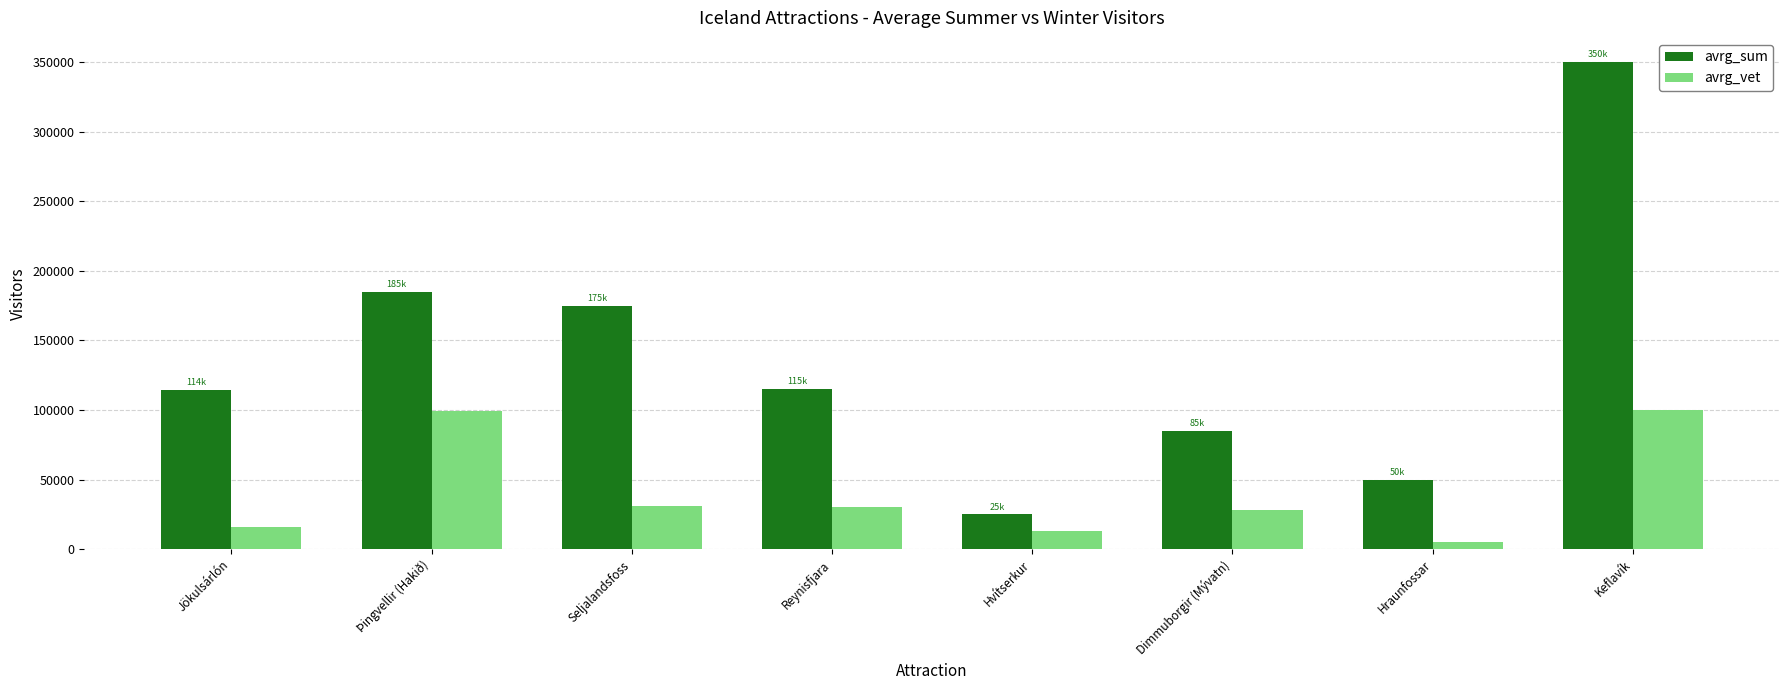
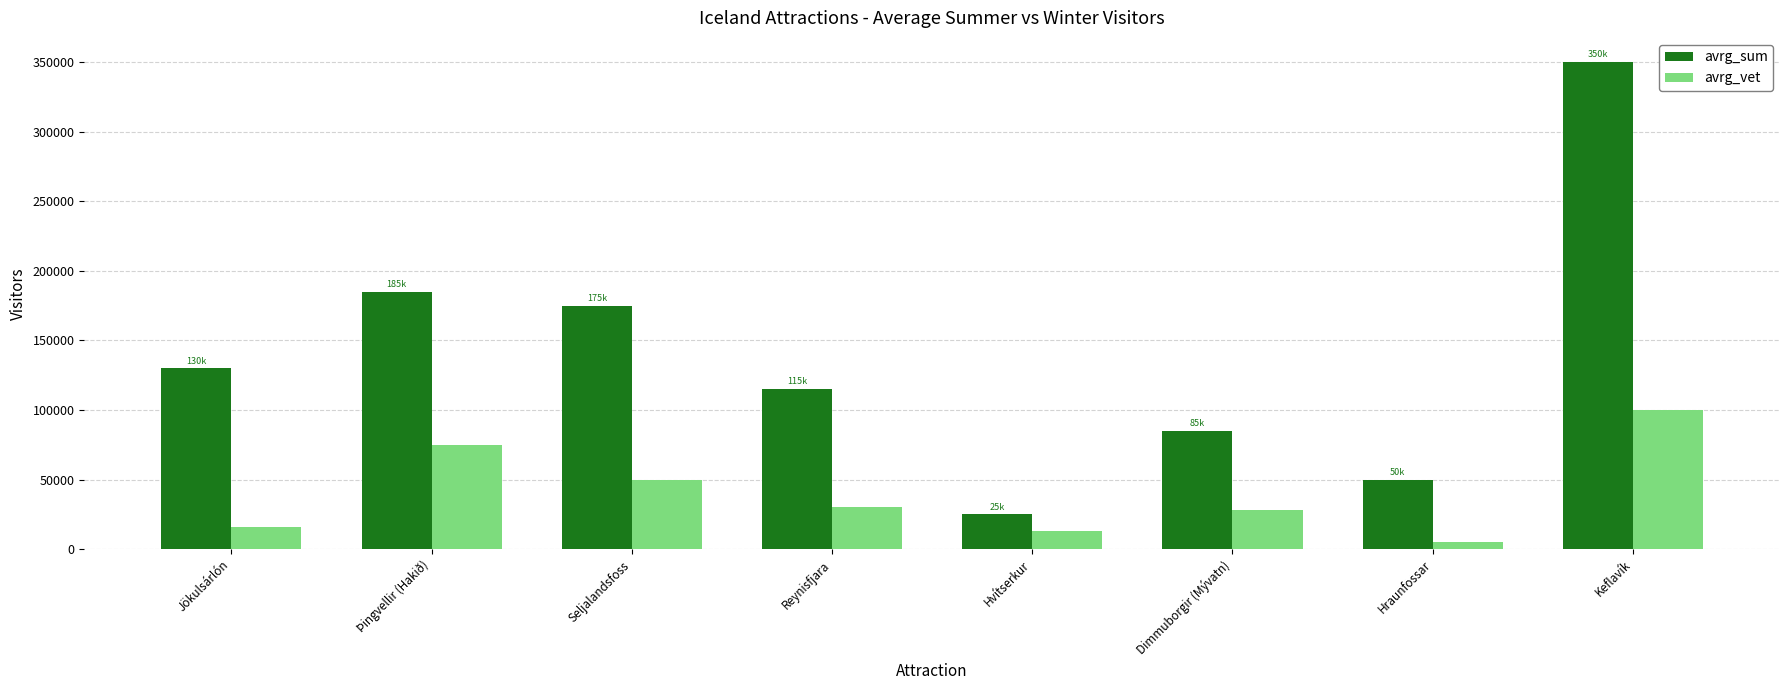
  {
    "avrg_sum": {
-     "Jökulsárlón": "114k",
+     "Jökulsárlón": "130k",
      "Þingvellir (Hakið)": "185k",
      "Seljalandsfoss": "175k",
      "Reynisfjara": "115k",
      "Hvítserkur": "25k",
      "Dimmuborgir (Mývatn)": "85k",
      "Hraunfossar": "50k",
      "Keflavík": "350k"
    },
    "avrg_vet": {
      "Jökulsárlón": "16000",
-     "Þingvellir (Hakið)": "99000",
-     "Seljalandsfoss": "31000",
+     "Þingvellir (Hakið)": "75000",
+     "Seljalandsfoss": "50000",
      "Reynisfjara": "30000",
      "Hvítserkur": "13000",
      "Dimmuborgir (Mývatn)": "28000",
      "Hraunfossar": "5000",
      "Keflavík": "100000"
    }
  }
